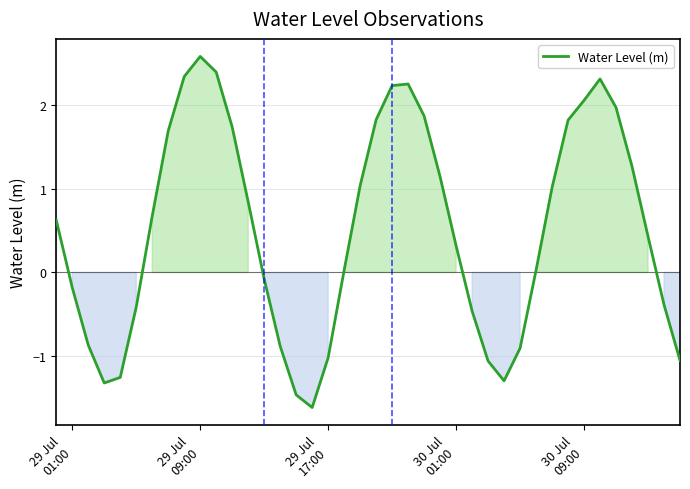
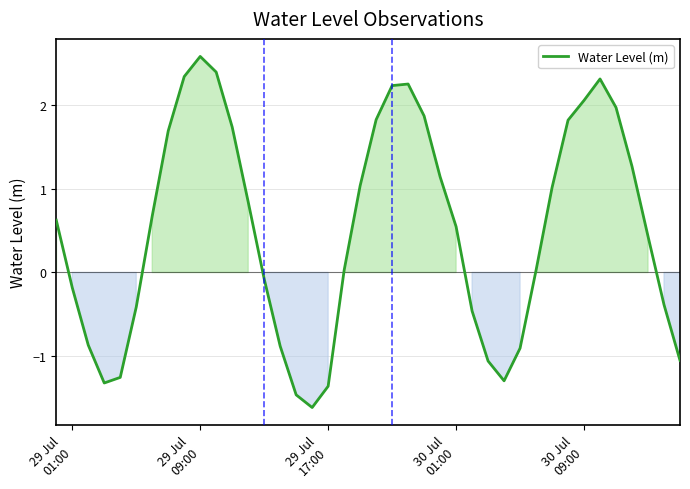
  {
    "29 Jul 01:00": -0.2,
    "29 Jul 09:00": 2.6,
-   "29 Jul 17:00": -1.0,
-   "30 Jul 01:00": 0.3,
+   "29 Jul 17:00": -1.4,
+   "30 Jul 01:00": 0.5,
    "30 Jul 09:00": 2.1
  }
